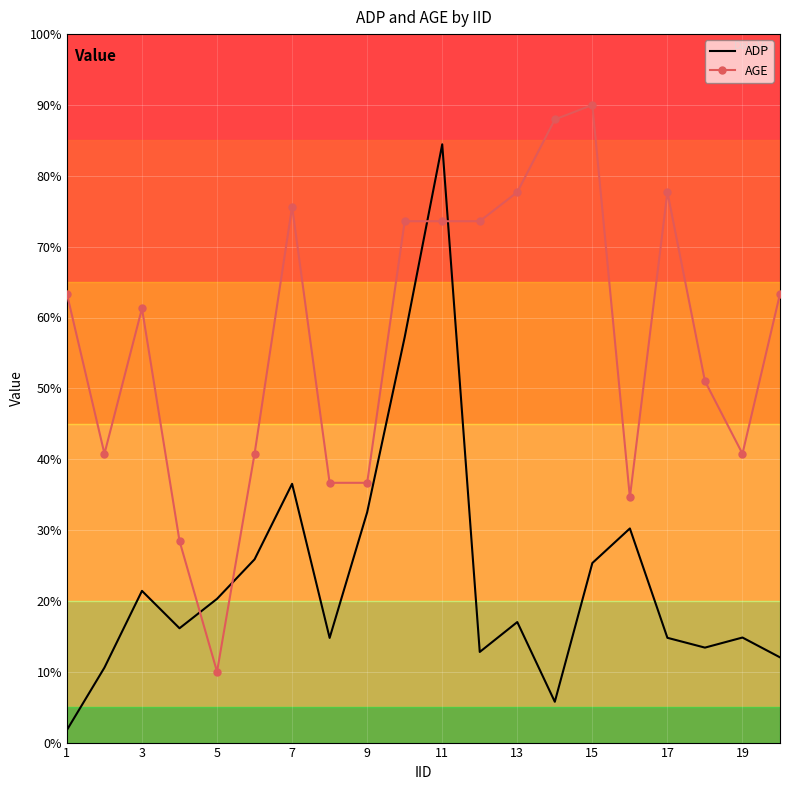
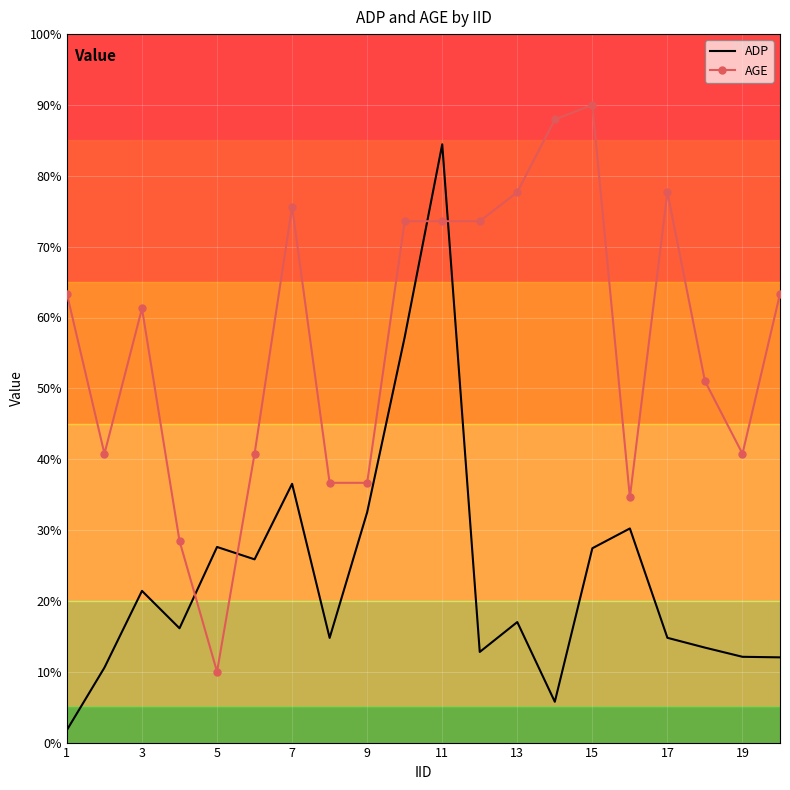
  {
    "ADP": {
      "1": "2%",
      "3": "21%",
-     "5": "20%",
+     "5": "28%",
      "7": "37%",
      "9": "33%",
      "11": "84%",
      "13": "17%",
-     "15": "25%",
+     "15": "27%",
      "17": "15%",
-     "19": "15%"
+     "19": "12%"
    }
  }
